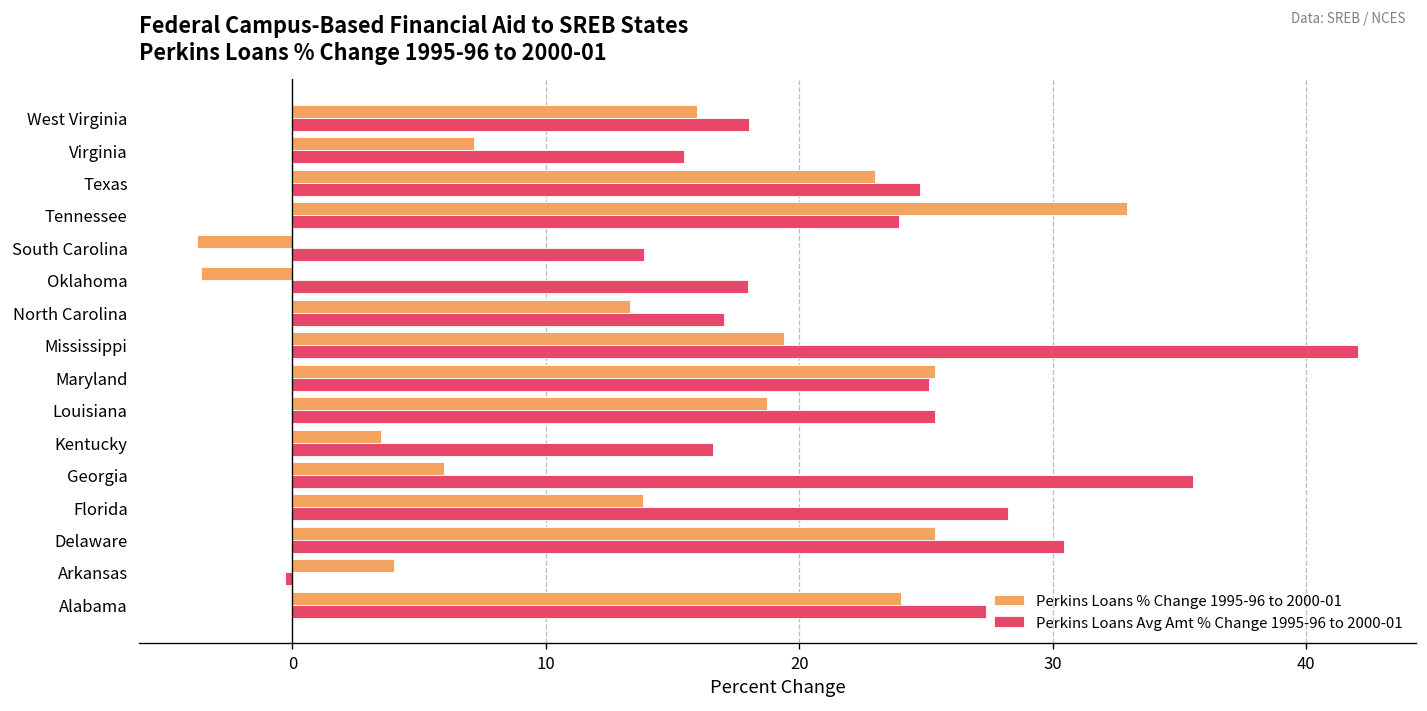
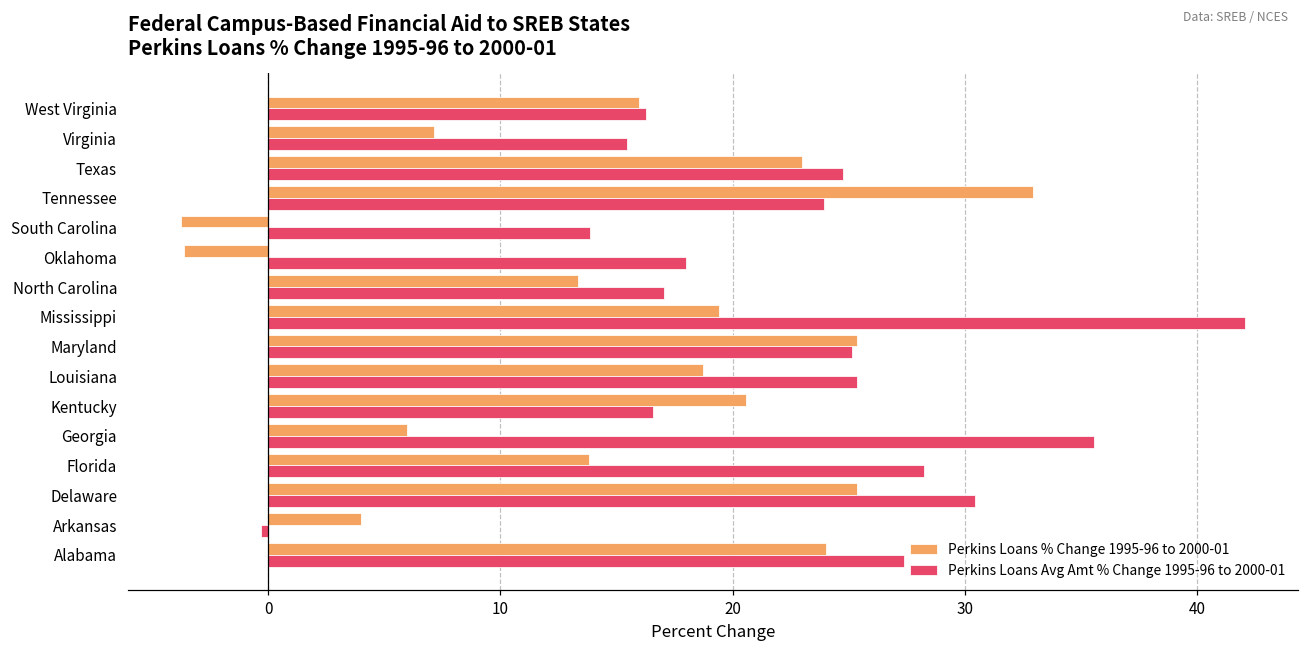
  {
    "Perkins Loans % Change 1995-96 to 2000-01": {
      "West Virginia": 16.0,
      "Virginia": 7.2,
      "Texas": 23.0,
      "Tennessee": 32.9,
      "South Carolina": -3.8,
      "Oklahoma": -3.6,
      "North Carolina": 13.3,
      "Mississippi": 19.4,
      "Maryland": 25.3,
      "Louisiana": 18.7,
-     "Kentucky": 3.5,
+     "Kentucky": 20.6,
      "Georgia": 6.0,
      "Florida": 13.8,
      "Delaware": 25.3,
      "Arkansas": 4.0,
      "Alabama": 24.0
    },
    "Perkins Loans Avg Amt % Change 1995-96 to 2000-01": {
-     "West Virginia": 18.0,
+     "West Virginia": 16.3,
      "Virginia": 15.5,
      "Texas": 24.8,
      "Tennessee": 23.9,
      "South Carolina": 13.9,
      "Oklahoma": 18.0,
      "North Carolina": 17.0,
      "Mississippi": 42.1,
      "Maryland": 25.1,
      "Louisiana": 25.4,
      "Kentucky": 16.6,
      "Georgia": 35.6,
      "Florida": 28.2,
      "Delaware": 30.4,
      "Arkansas": -0.3,
      "Alabama": 27.4
    }
  }
